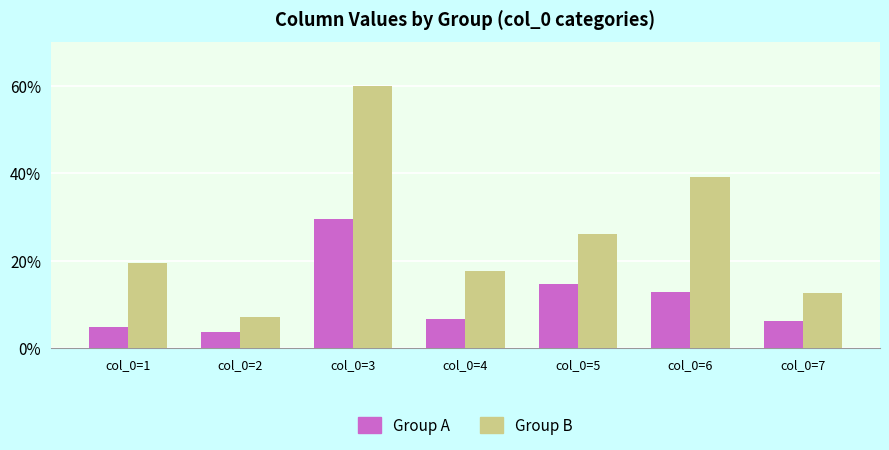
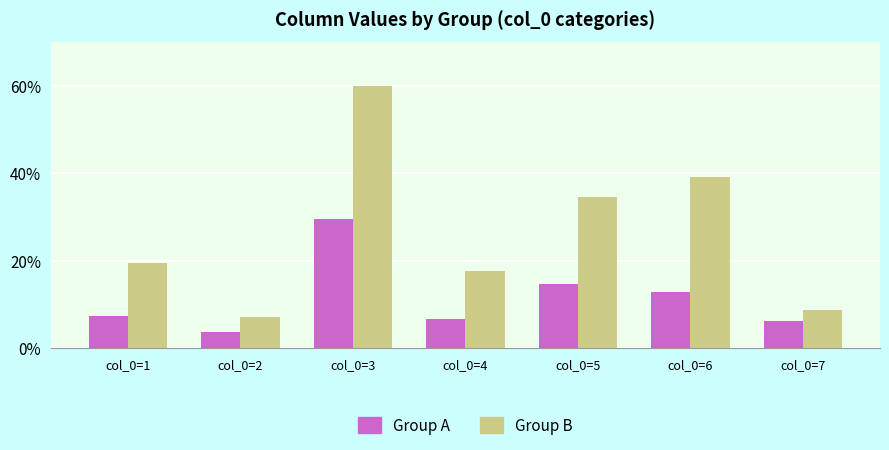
  {
    "Group A": {
-     "col_0=1": "5%",
+     "col_0=1": "7%",
      "col_0=2": "4%",
      "col_0=3": "29%",
      "col_0=4": "7%",
      "col_0=5": "15%",
      "col_0=6": "13%",
      "col_0=7": "6%"
    },
    "Group B": {
      "col_0=1": "20%",
      "col_0=2": "7%",
      "col_0=3": "60%",
      "col_0=4": "18%",
-     "col_0=5": "26%",
+     "col_0=5": "34%",
      "col_0=6": "39%",
-     "col_0=7": "13%"
+     "col_0=7": "9%"
    }
  }
